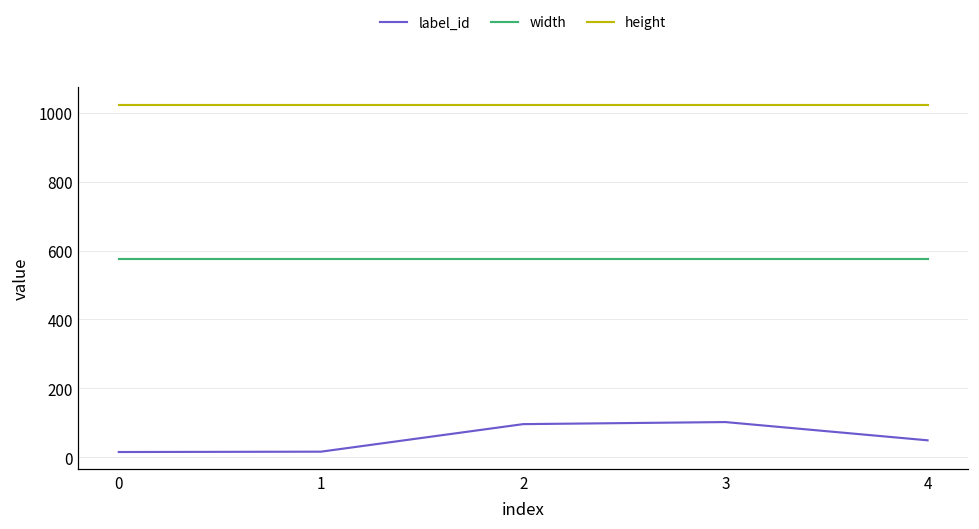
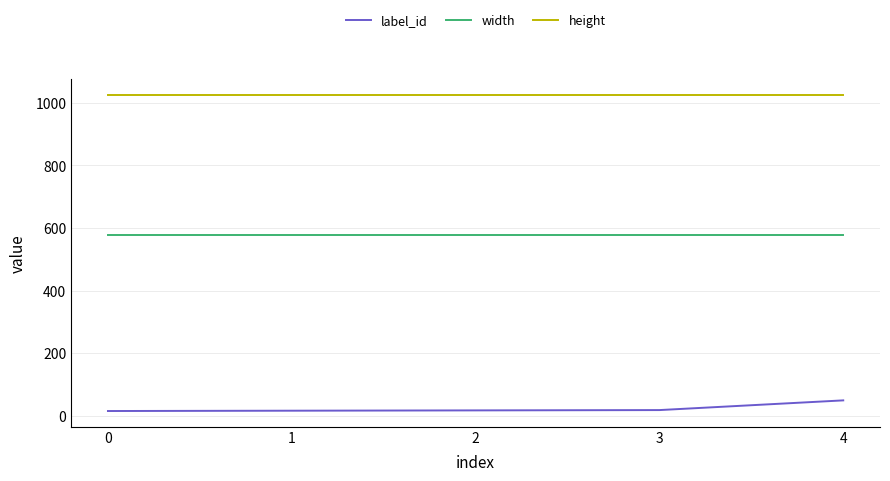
  {
    "label_id": {
      "0": 20,
      "1": 20,
-     "2": 100,
-     "3": 100,
+     "2": 20,
+     "3": 20,
      "4": 50
    },
    "width": {
      "0": 580,
      "1": 580,
      "2": 580,
      "3": 580,
      "4": 580
    },
    "height": {
      "0": 1020,
      "1": 1020,
      "2": 1020,
      "3": 1020,
      "4": 1020
    }
  }
